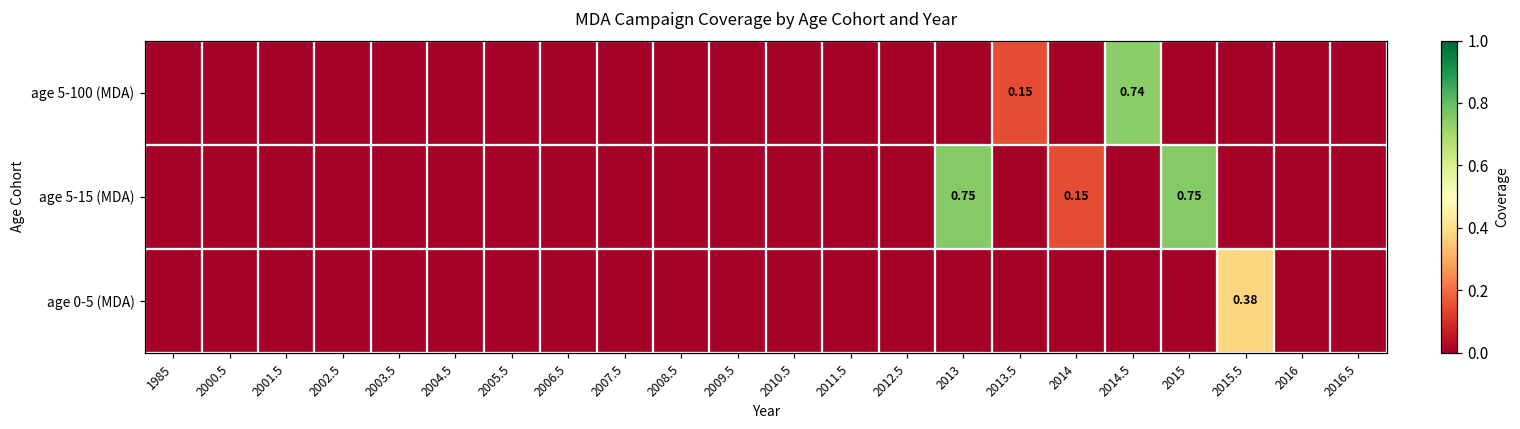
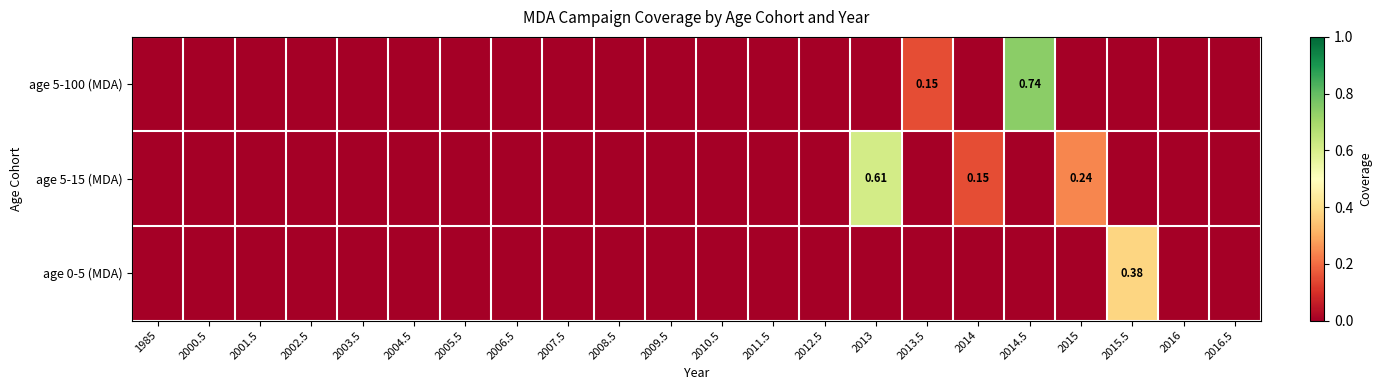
  {
    "age 5-100 (MDA)": {
      "2013.5": 0.15,
      "2014.5": 0.74
    },
    "age 5-15 (MDA)": {
-     "2013": 0.75,
+     "2013": 0.61,
      "2014": 0.15,
-     "2015": 0.75
+     "2015": 0.24
    },
    "age 0-5 (MDA)": {
      "2015.5": 0.38
    }
  }
